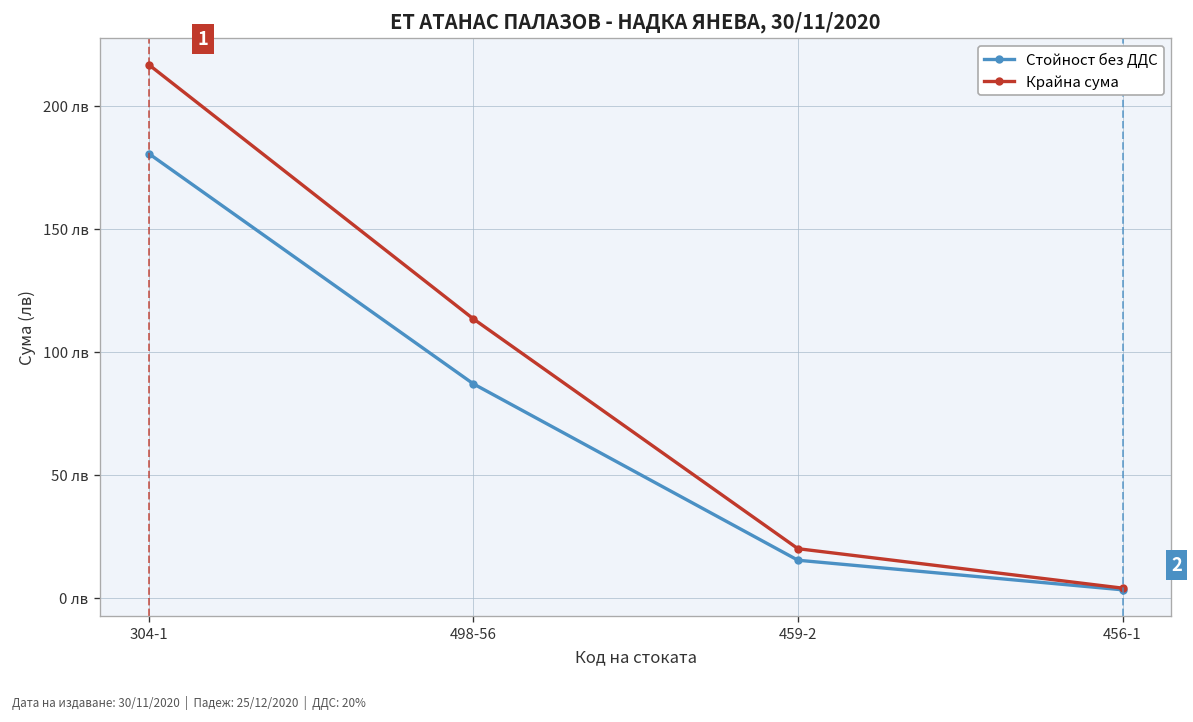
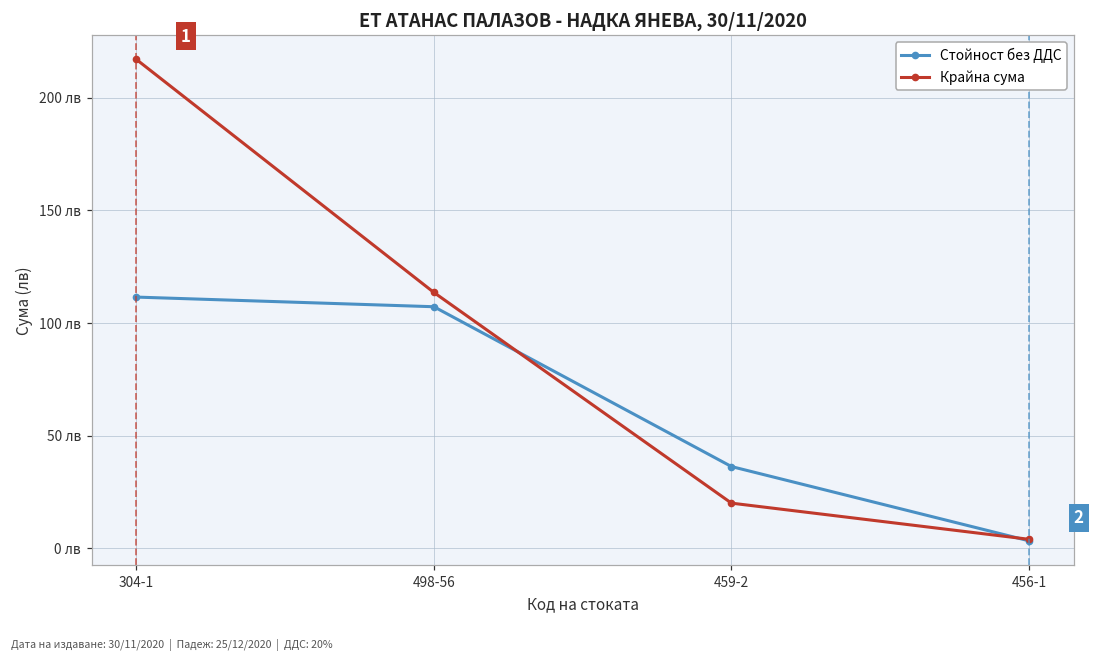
  {
    "Стойност без ДДС": {
-     "304-1": "181 лв",
-     "498-56": "87 лв",
-     "459-2": "15 лв"
+     "304-1": "112 лв",
+     "498-56": "107 лв",
+     "459-2": "36 лв"
    },
    "Крайна сума": {
      "304-1": "217 лв",
      "498-56": "114 лв",
      "459-2": "20 лв"
    }
  }
